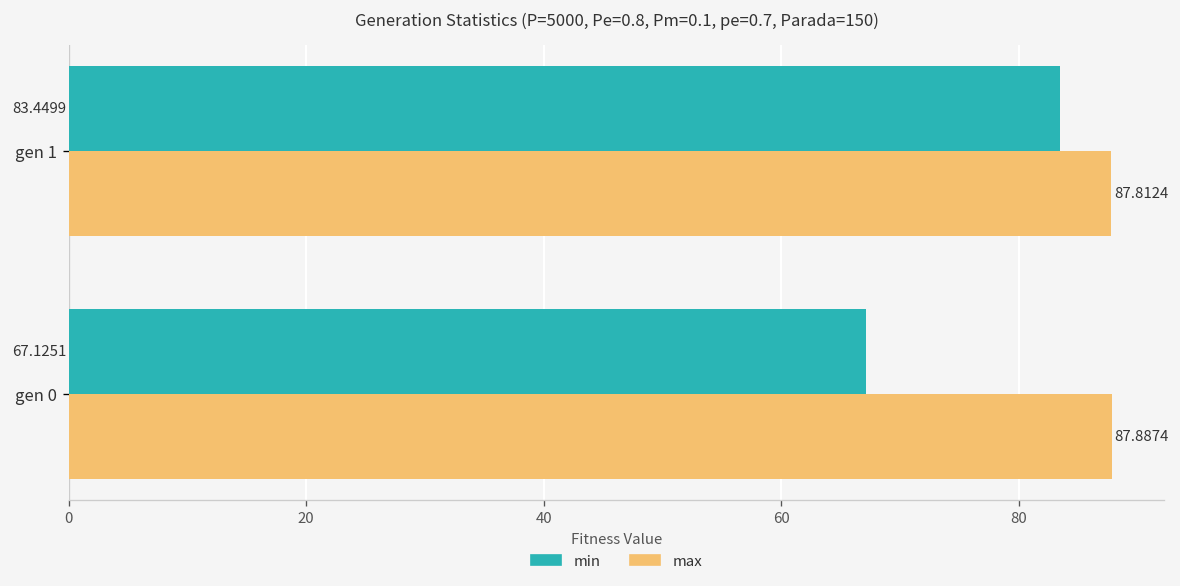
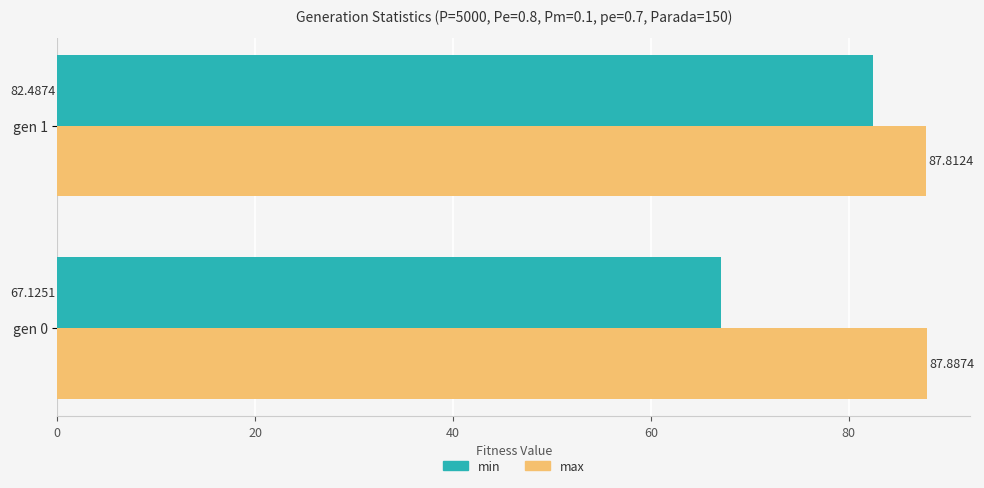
  {
    "min": {
-     "gen 1": 83.4499
+     "gen 1": 82.4874
    },
    "max": {
      "gen 1": 87.8124,
      "gen 0": 87.8874
    }
  }
